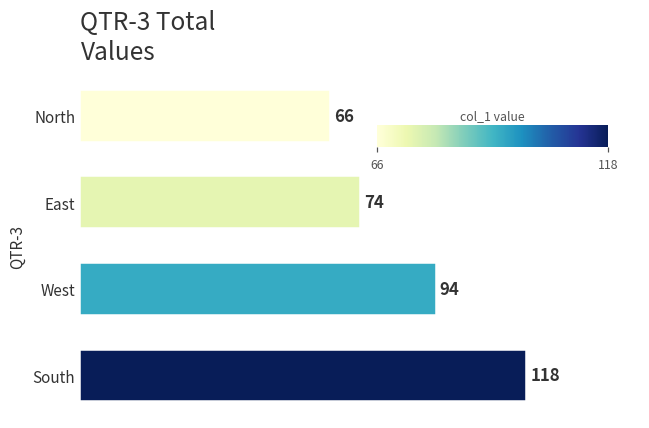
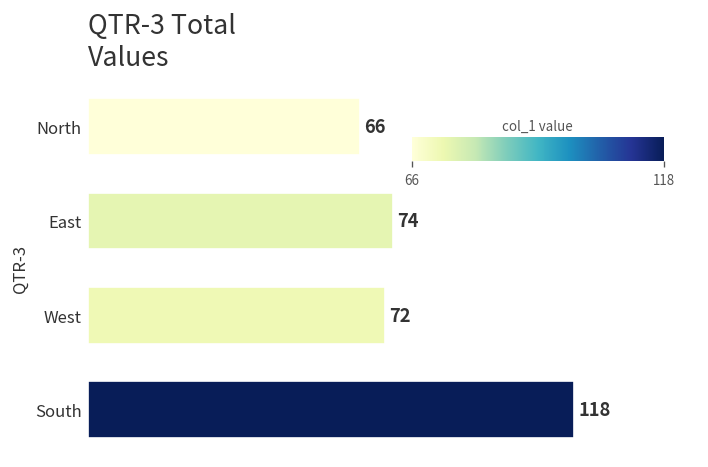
  {
    "North": 66,
    "East": 74,
-   "West": 94,
+   "West": 72,
    "South": 118
  }
